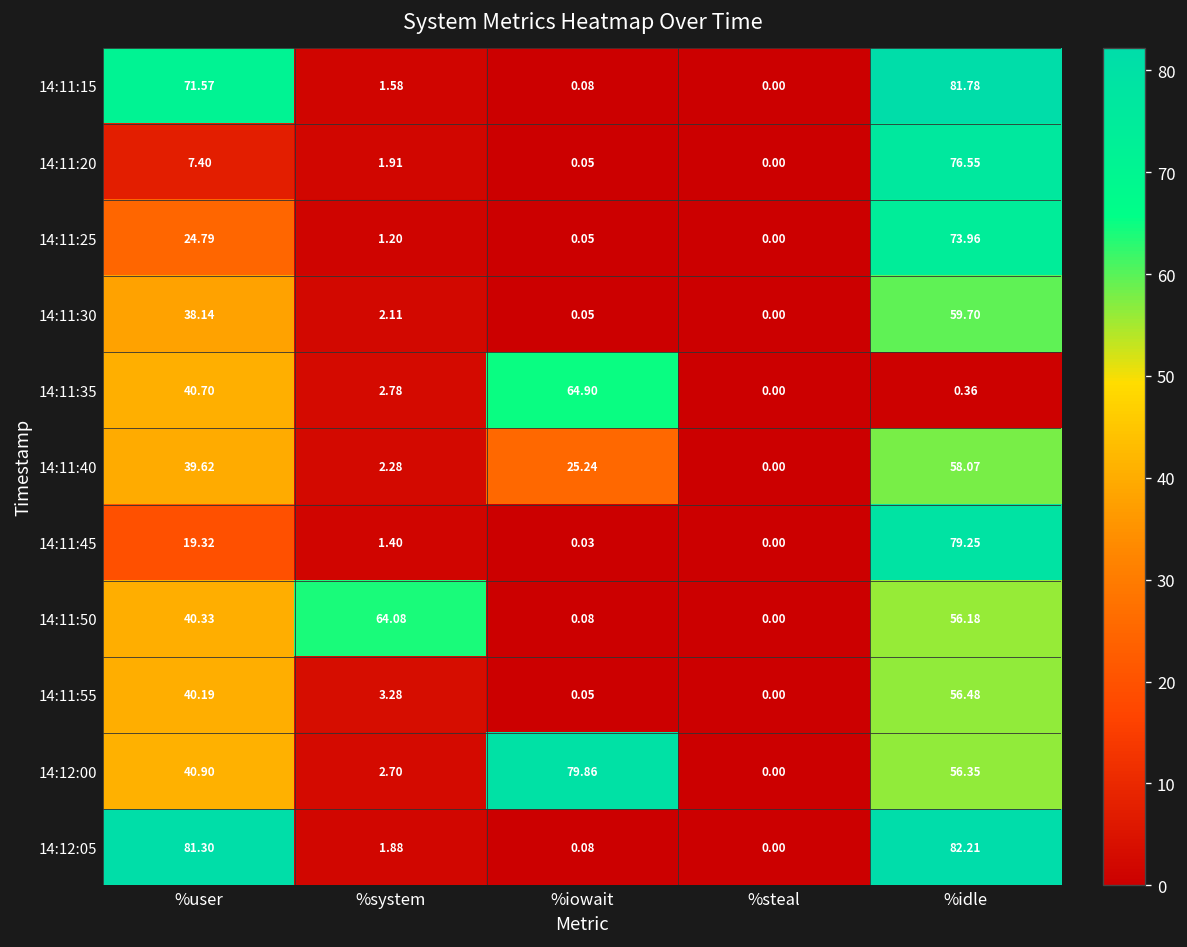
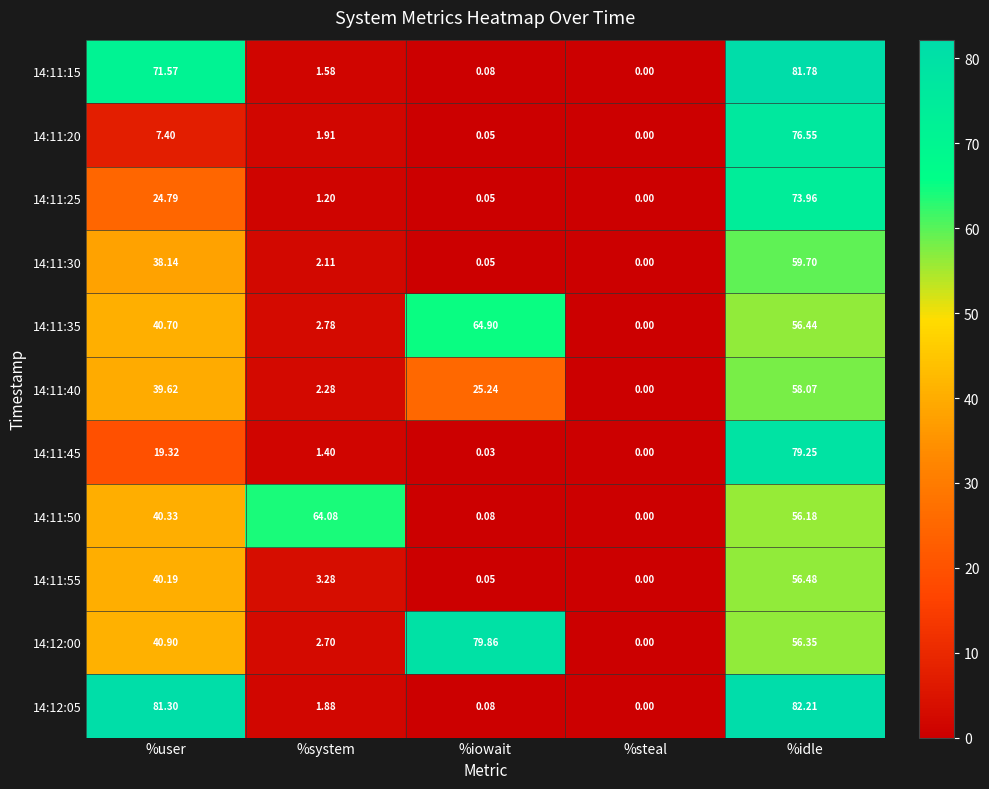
  {
    "14:11:15": {
      "%user": 71.57,
      "%system": 1.58,
      "%iowait": 0.08,
      "%steal": 0.00,
      "%idle": 81.78
    },
    "14:11:20": {
      "%user": 7.40,
      "%system": 1.91,
      "%iowait": 0.05,
      "%steal": 0.00,
      "%idle": 76.55
    },
    "14:11:25": {
      "%user": 24.79,
      "%system": 1.20,
      "%iowait": 0.05,
      "%steal": 0.00,
      "%idle": 73.96
    },
    "14:11:30": {
      "%user": 38.14,
      "%system": 2.11,
      "%iowait": 0.05,
      "%steal": 0.00,
      "%idle": 59.70
    },
    "14:11:35": {
      "%user": 40.70,
      "%system": 2.78,
      "%iowait": 64.90,
      "%steal": 0.00,
-     "%idle": 0.36
+     "%idle": 56.44
    },
    "14:11:40": {
      "%user": 39.62,
      "%system": 2.28,
      "%iowait": 25.24,
      "%steal": 0.00,
      "%idle": 58.07
    },
    "14:11:45": {
      "%user": 19.32,
      "%system": 1.40,
      "%iowait": 0.03,
      "%steal": 0.00,
      "%idle": 79.25
    },
    "14:11:50": {
      "%user": 40.33,
      "%system": 64.08,
      "%iowait": 0.08,
      "%steal": 0.00,
      "%idle": 56.18
    },
    "14:11:55": {
      "%user": 40.19,
      "%system": 3.28,
      "%iowait": 0.05,
      "%steal": 0.00,
      "%idle": 56.48
    },
    "14:12:00": {
      "%user": 40.90,
      "%system": 2.70,
      "%iowait": 79.86,
      "%steal": 0.00,
      "%idle": 56.35
    },
    "14:12:05": {
      "%user": 81.30,
      "%system": 1.88,
      "%iowait": 0.08,
      "%steal": 0.00,
      "%idle": 82.21
    }
  }
